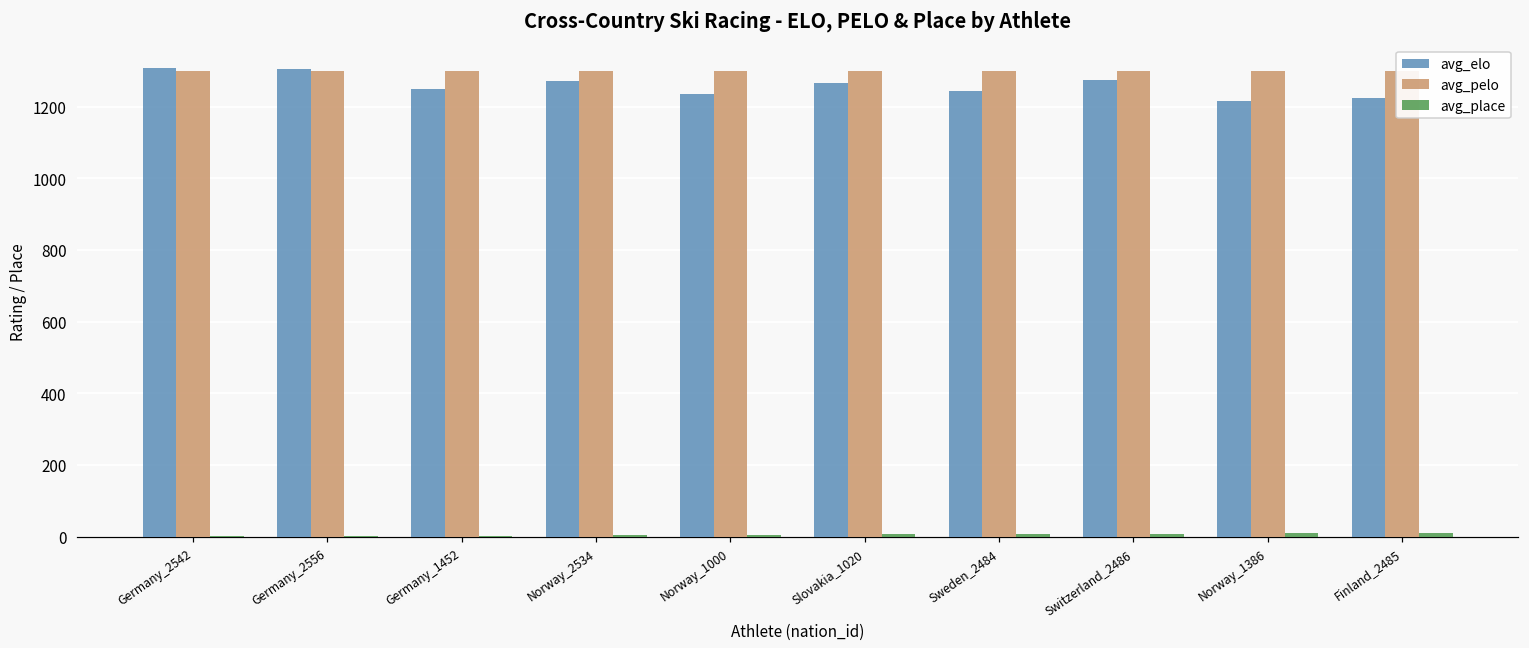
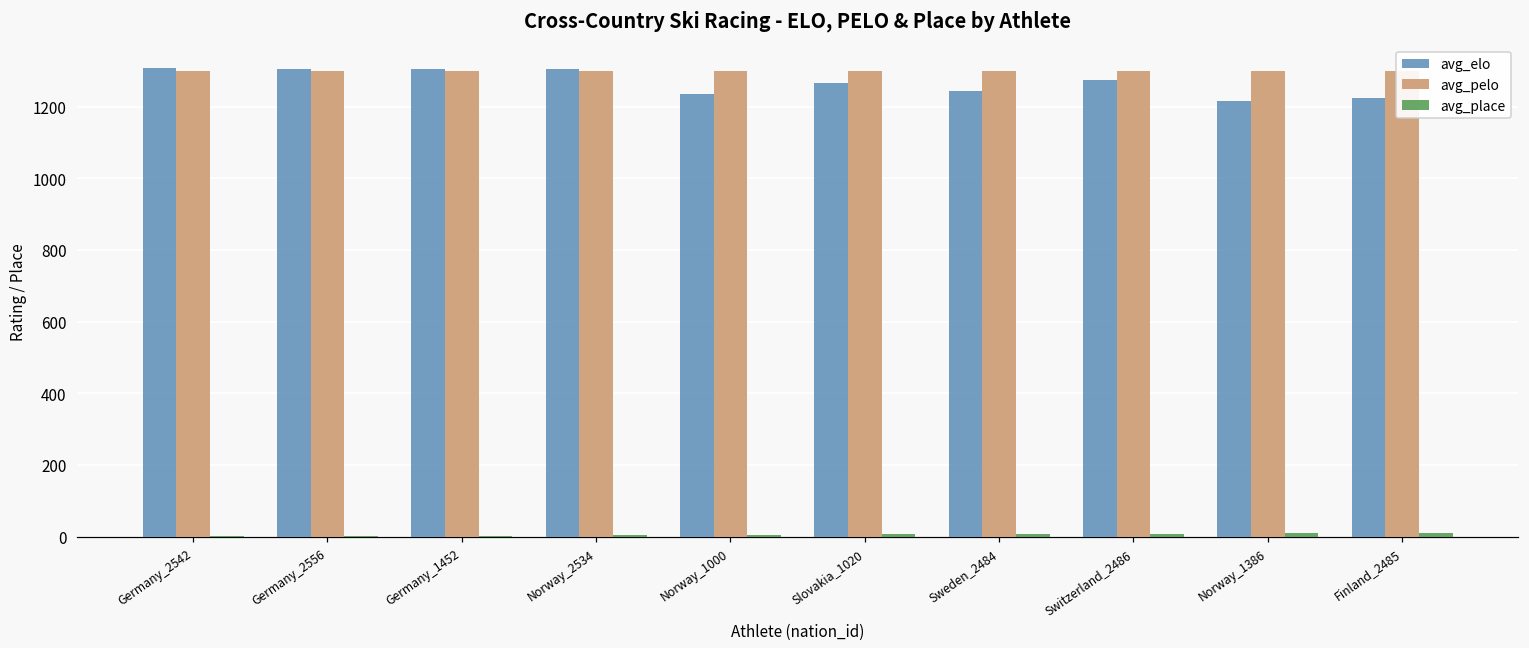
  {
    "avg_elo": {
      "Germany_2542": 1310,
      "Germany_2556": 1310,
-     "Germany_1452": 1250,
-     "Norway_2534": 1270,
+     "Germany_1452": 1310,
+     "Norway_2534": 1300,
      "Norway_1000": 1240,
      "Slovakia_1020": 1270,
      "Sweden_2484": 1240,
      "Switzerland_2486": 1270,
      "Norway_1386": 1220,
      "Finland_2485": 1230
    },
    "avg_pelo": {
      "Germany_2542": 1300,
      "Germany_2556": 1300,
      "Germany_1452": 1300,
      "Norway_2534": 1300,
      "Norway_1000": 1300,
      "Slovakia_1020": 1300,
      "Sweden_2484": 1300,
      "Switzerland_2486": 1300,
      "Norway_1386": 1300
    },
    "avg_place": {
      "Switzerland_2486": 10,
      "Norway_1386": 10,
      "Finland_2485": 10
    }
  }
